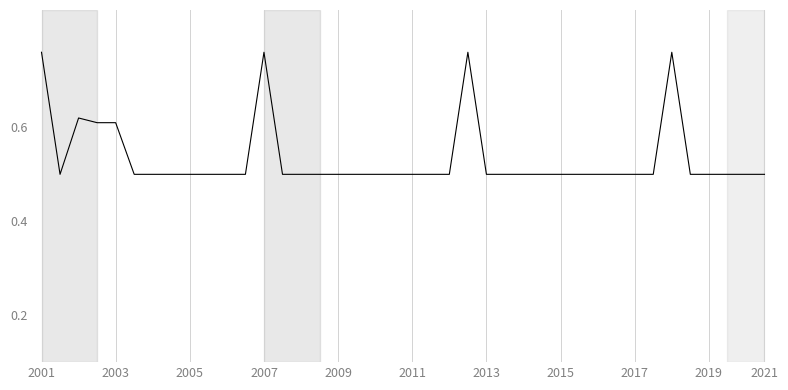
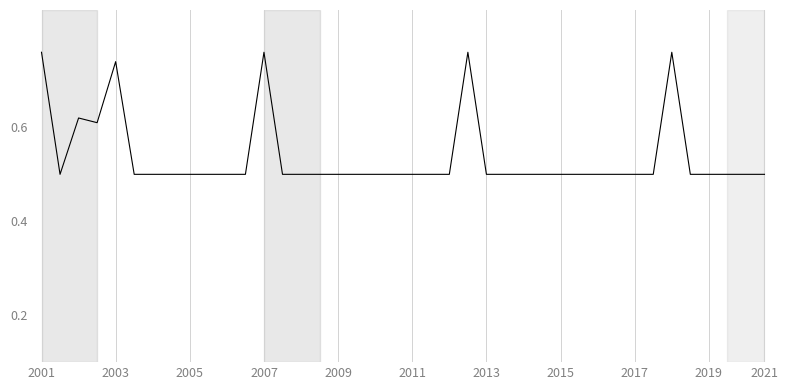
  {
    "2001": 0.76,
-   "2003": 0.61,
+   "2003": 0.74,
    "2005": 0.50,
    "2007": 0.76,
    "2009": 0.50,
    "2011": 0.50,
    "2013": 0.50,
    "2015": 0.50,
    "2017": 0.50,
    "2019": 0.50,
    "2021": 0.50
  }
